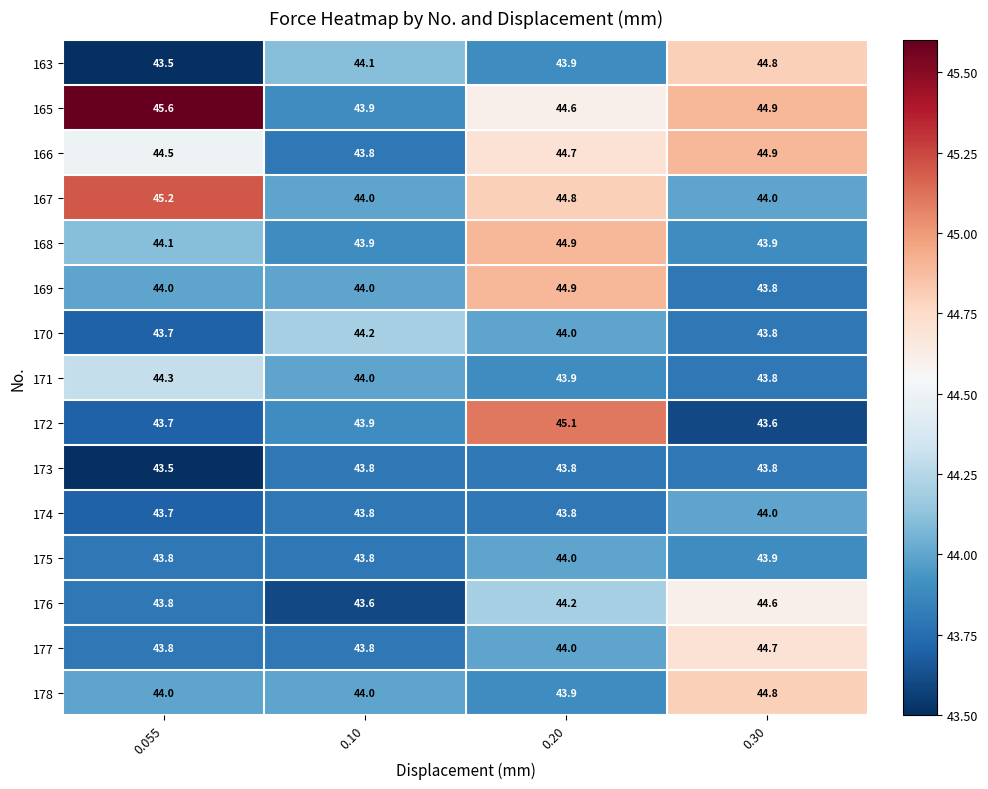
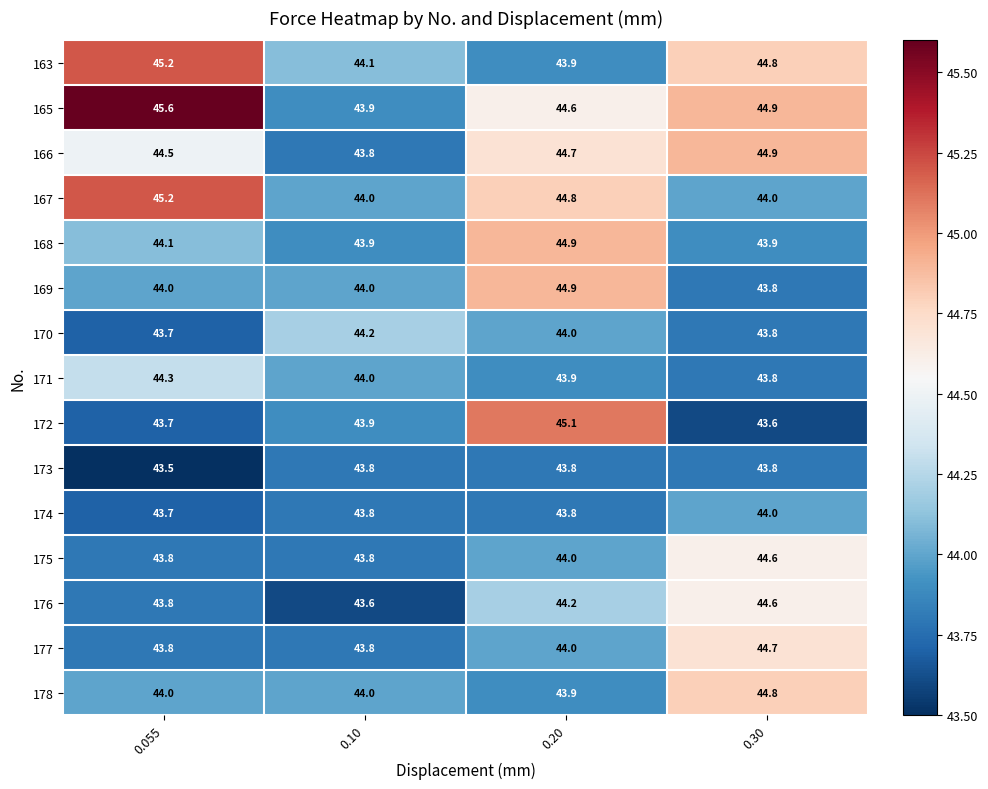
  {
    "163": {
-     "0.055": 43.5,
+     "0.055": 45.2,
      "0.10": 44.1,
      "0.20": 43.9,
      "0.30": 44.8
    },
    "165": {
      "0.055": 45.6,
      "0.10": 43.9,
      "0.20": 44.6,
      "0.30": 44.9
    },
    "166": {
      "0.055": 44.5,
      "0.10": 43.8,
      "0.20": 44.7,
      "0.30": 44.9
    },
    "167": {
      "0.055": 45.2,
      "0.10": 44.0,
      "0.20": 44.8,
      "0.30": 44.0
    },
    "168": {
      "0.055": 44.1,
      "0.10": 43.9,
      "0.20": 44.9,
      "0.30": 43.9
    },
    "169": {
      "0.055": 44.0,
      "0.10": 44.0,
      "0.20": 44.9,
      "0.30": 43.8
    },
    "170": {
      "0.055": 43.7,
      "0.10": 44.2,
      "0.20": 44.0,
      "0.30": 43.8
    },
    "171": {
      "0.055": 44.3,
      "0.10": 44.0,
      "0.20": 43.9,
      "0.30": 43.8
    },
    "172": {
      "0.055": 43.7,
      "0.10": 43.9,
      "0.20": 45.1,
      "0.30": 43.6
    },
    "173": {
      "0.055": 43.5,
      "0.10": 43.8,
      "0.20": 43.8,
      "0.30": 43.8
    },
    "174": {
      "0.055": 43.7,
      "0.10": 43.8,
      "0.20": 43.8,
      "0.30": 44.0
    },
    "175": {
      "0.055": 43.8,
      "0.10": 43.8,
      "0.20": 44.0,
-     "0.30": 43.9
+     "0.30": 44.6
    },
    "176": {
      "0.055": 43.8,
      "0.10": 43.6,
      "0.20": 44.2,
      "0.30": 44.6
    },
    "177": {
      "0.055": 43.8,
      "0.10": 43.8,
      "0.20": 44.0,
      "0.30": 44.7
    },
    "178": {
      "0.055": 44.0,
      "0.10": 44.0,
      "0.20": 43.9,
      "0.30": 44.8
    }
  }
